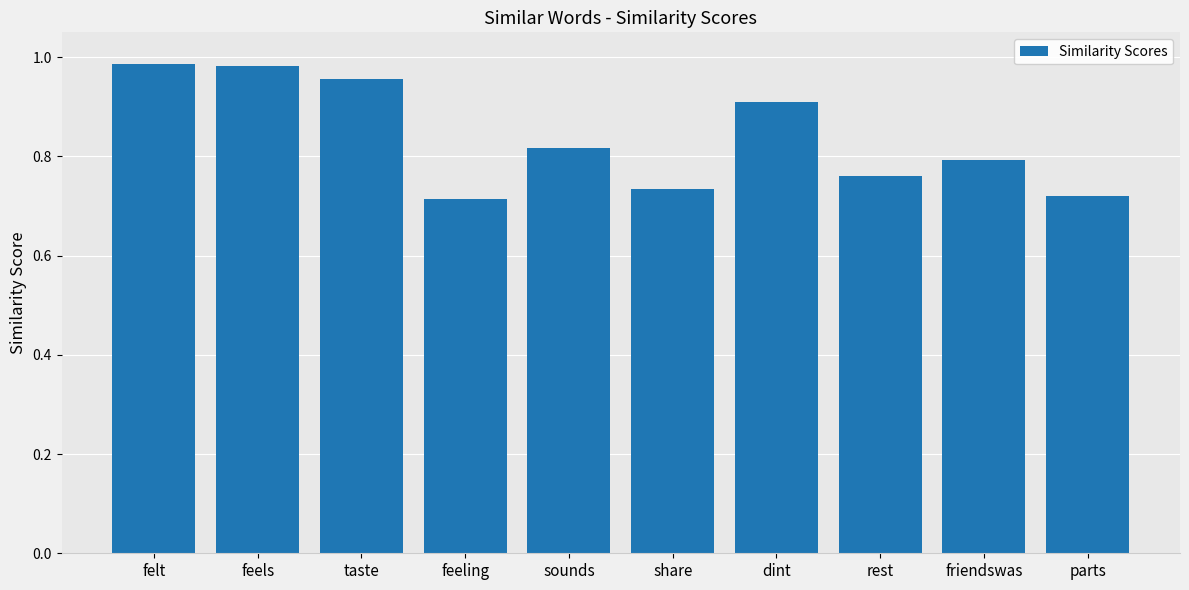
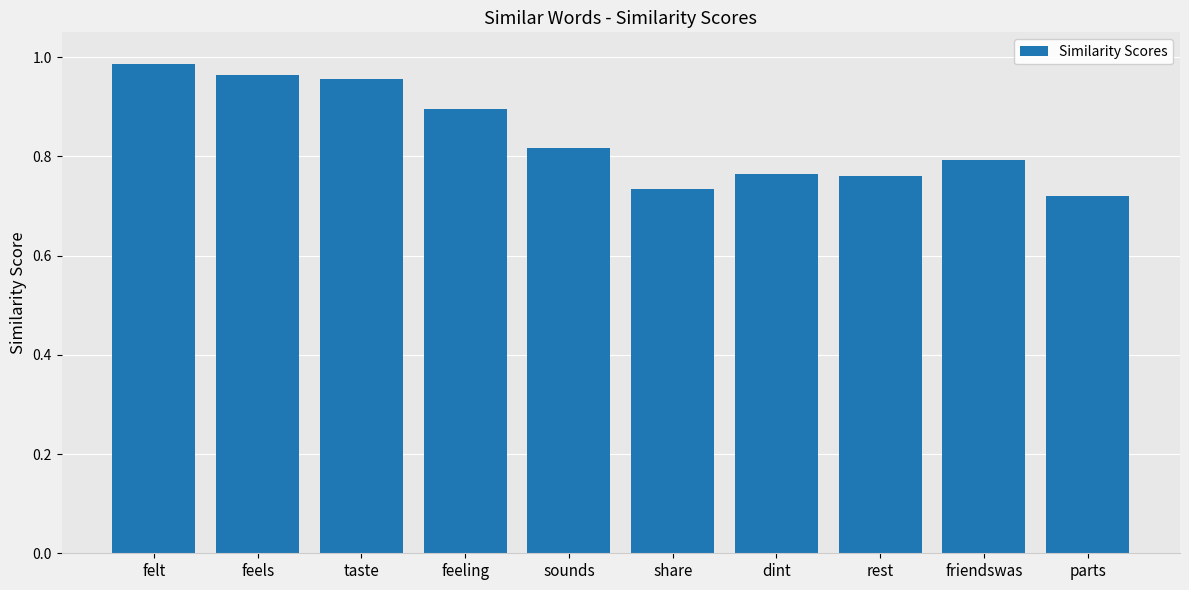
  {
    "felt": 0.99,
-   "feels": 0.98,
+   "feels": 0.96,
    "taste": 0.96,
-   "feeling": 0.71,
+   "feeling": 0.90,
    "sounds": 0.82,
    "share": 0.73,
-   "dint": 0.91,
+   "dint": 0.76,
    "rest": 0.76,
    "friendswas": 0.79,
    "parts": 0.72
  }
